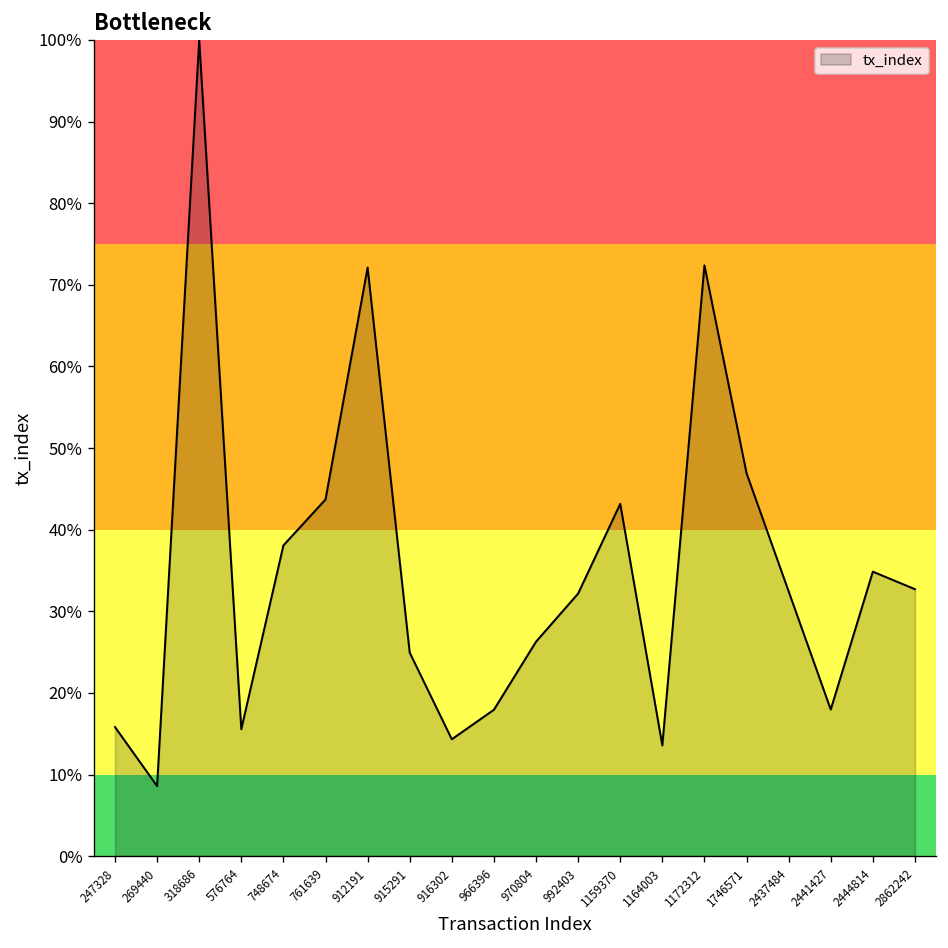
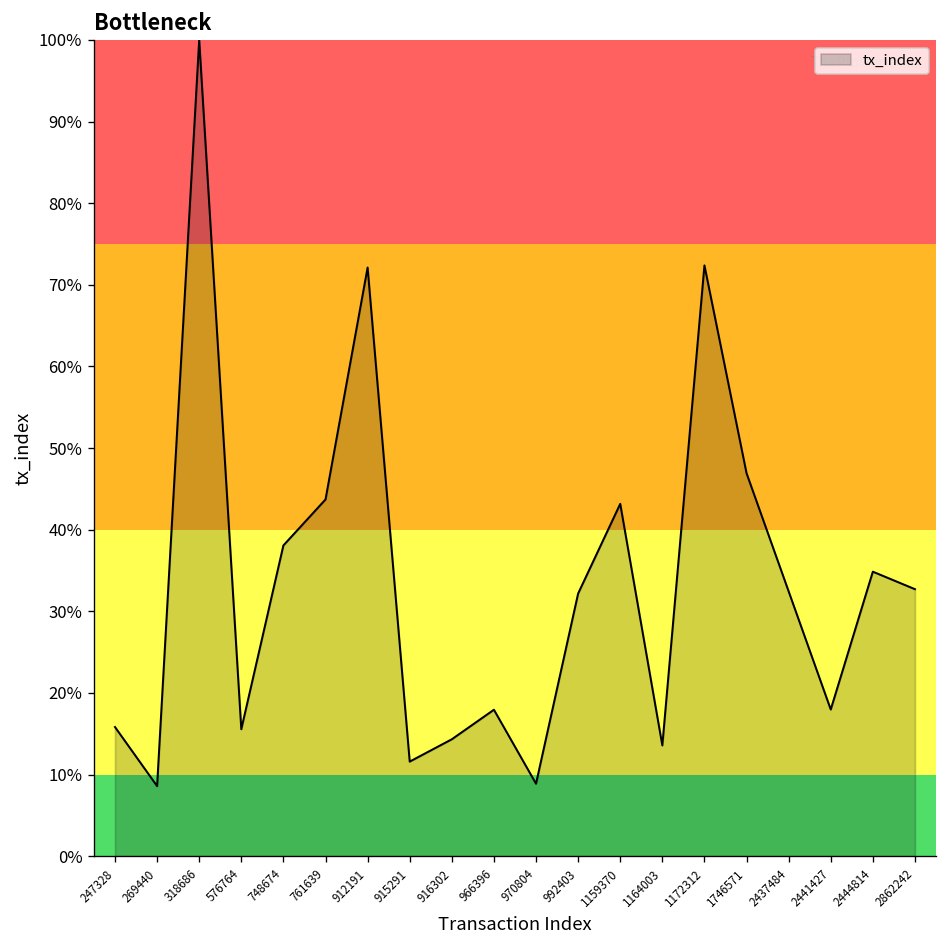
  {
    "tx_index": {
      "247328": "16%",
      "269440": "9%",
      "318686": "100%",
      "576764": "16%",
      "748674": "38%",
      "761639": "44%",
      "912191": "72%",
-     "915291": "25%",
+     "915291": "12%",
      "916302": "14%",
      "966396": "18%",
-     "970804": "26%",
+     "970804": "9%",
      "992403": "32%",
      "1159370": "43%",
      "1164003": "14%",
      "1172312": "72%",
      "1746571": "47%",
      "2437484": "32%",
      "2441427": "18%",
      "2444814": "35%",
      "2862242": "33%"
    }
  }
